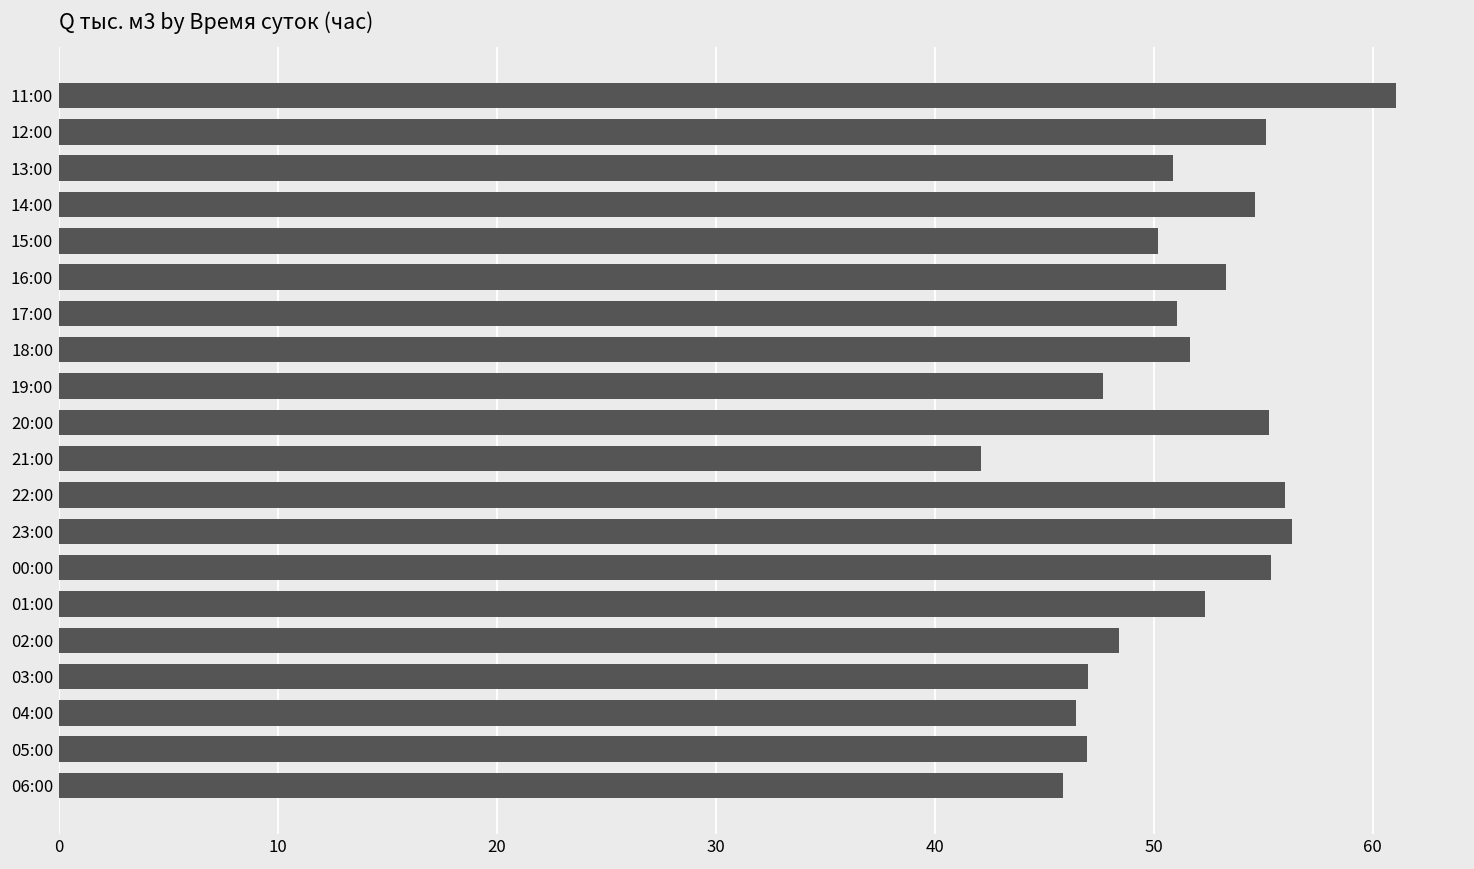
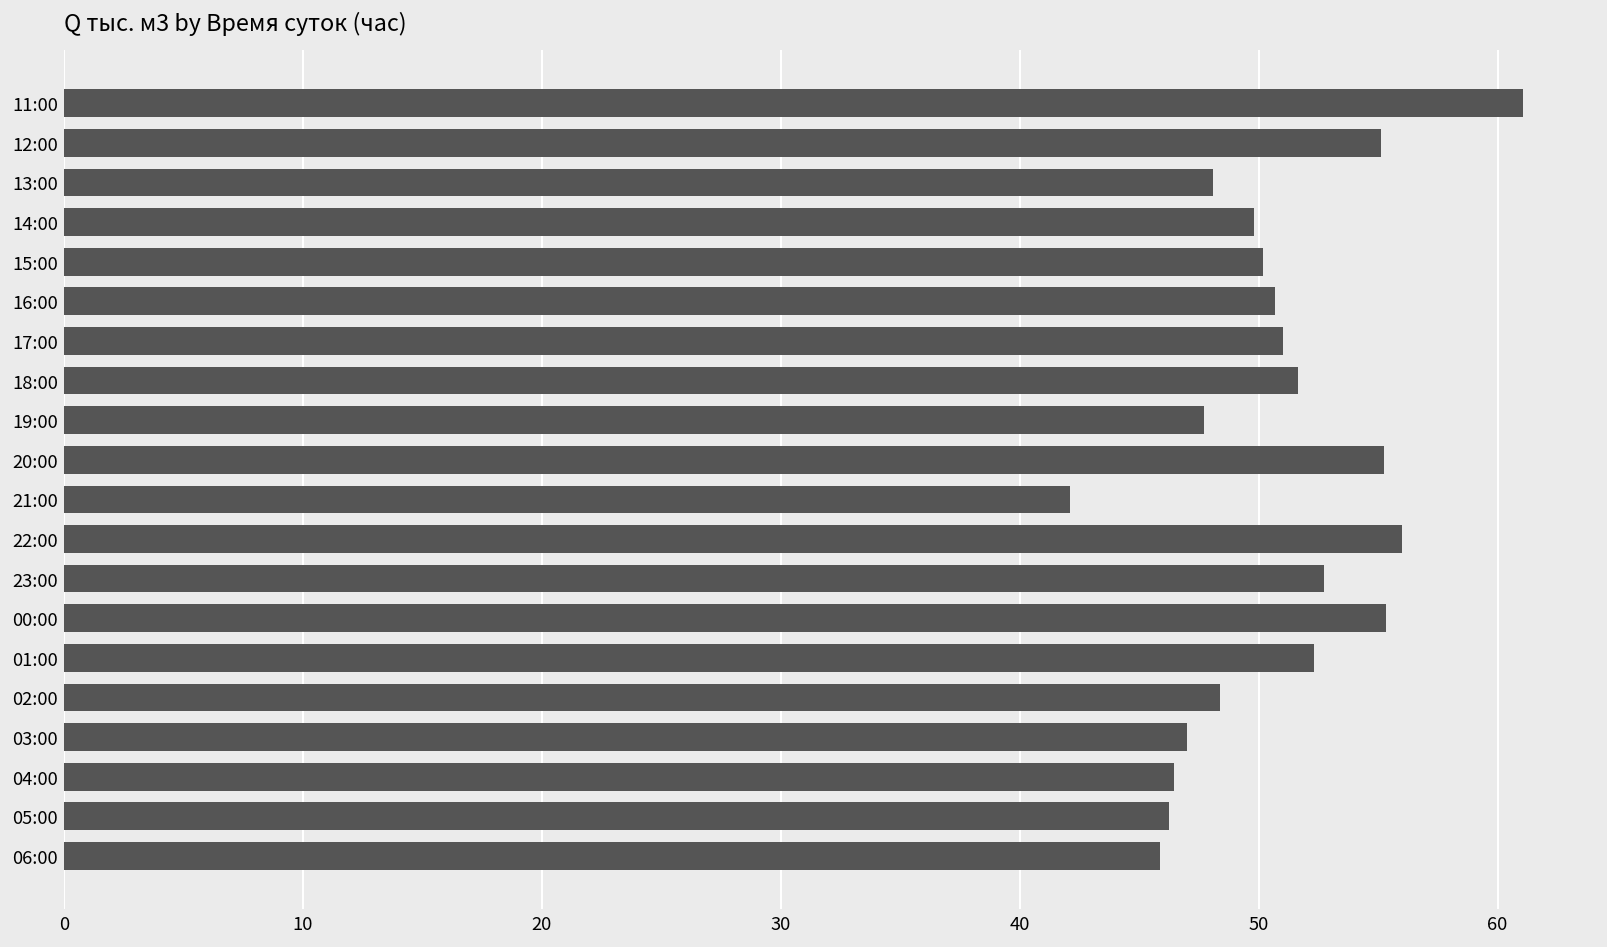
  {
    "11:00": 61.1,
    "12:00": 55.1,
-   "13:00": 50.9,
-   "14:00": 54.6,
+   "13:00": 48.1,
+   "14:00": 49.8,
    "15:00": 50.2,
-   "16:00": 53.3,
+   "16:00": 50.7,
    "17:00": 51.0,
    "18:00": 51.6,
    "19:00": 47.7,
    "20:00": 55.2,
    "21:00": 42.1,
    "22:00": 56.0,
-   "23:00": 56.3,
+   "23:00": 52.7,
    "00:00": 55.3,
    "01:00": 52.3,
    "02:00": 48.4,
    "03:00": 47.0,
    "04:00": 46.5,
-   "05:00": 46.9,
+   "05:00": 46.3,
    "06:00": 45.9
  }
